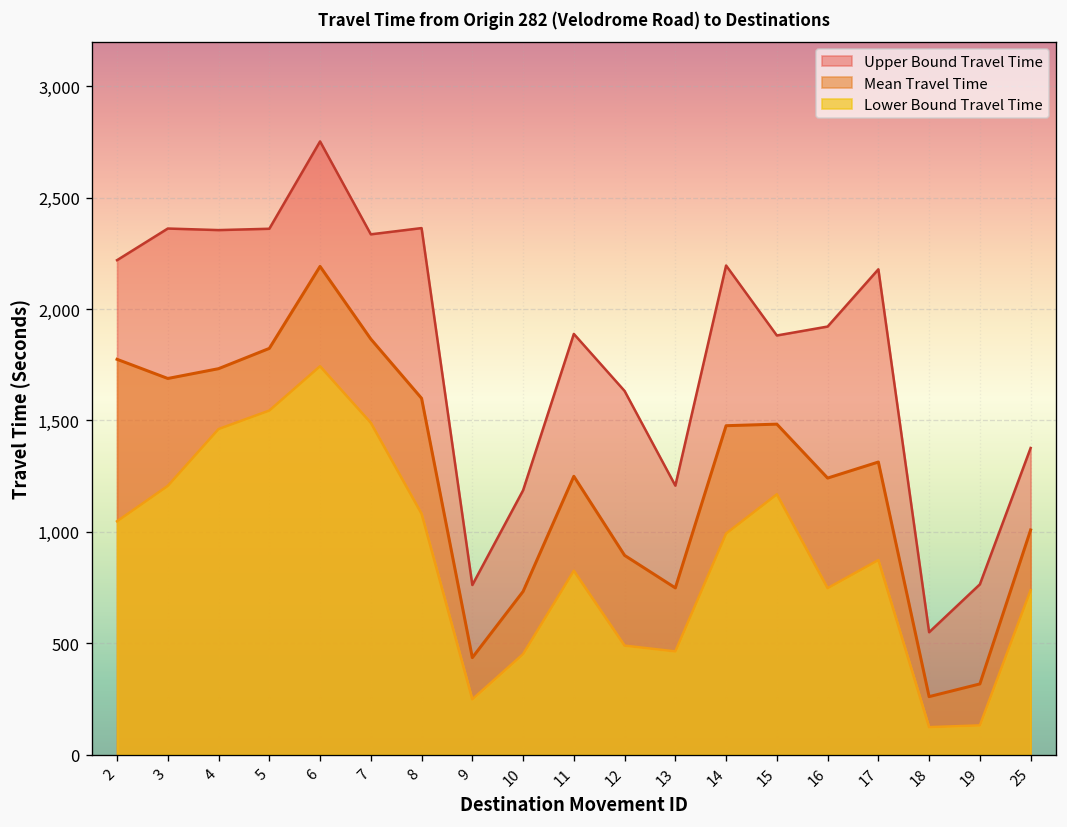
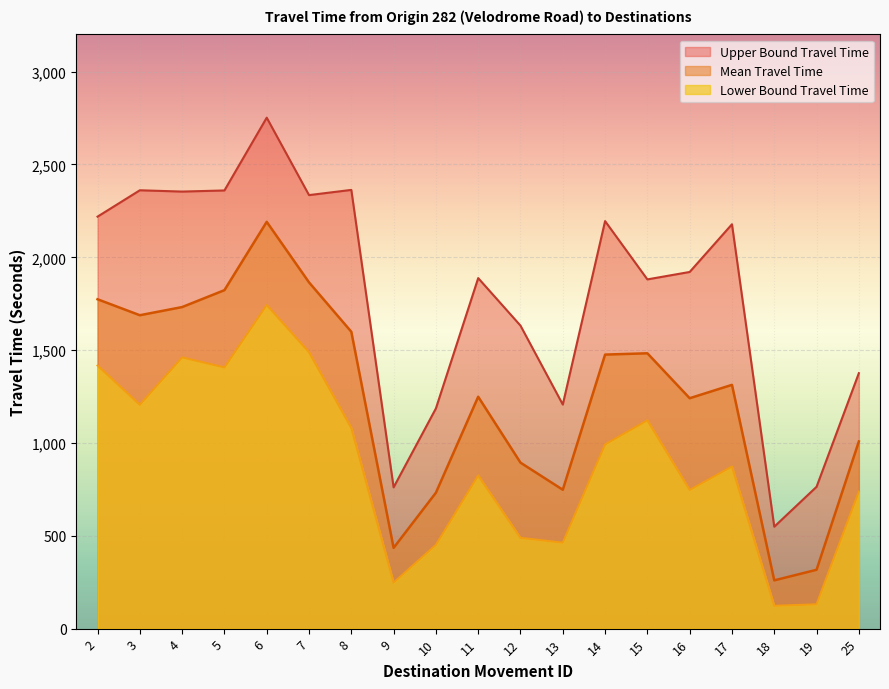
  {
    "Lower Bound Travel Time": {
-     "2": "1,050",
+     "2": "1,420",
      "3": "1,210",
      "4": "1,460",
-     "5": "1,540",
+     "5": "1,410",
      "6": "1,740",
      "7": "1,490",
      "8": "1,080",
      "9": "250",
      "10": "450",
      "11": "830",
      "12": "490",
      "13": "460",
      "14": "990",
-     "15": "1,170",
+     "15": "1,120",
      "16": "750",
      "17": "870",
      "18": "120",
      "19": "130",
      "25": "740"
    }
  }
